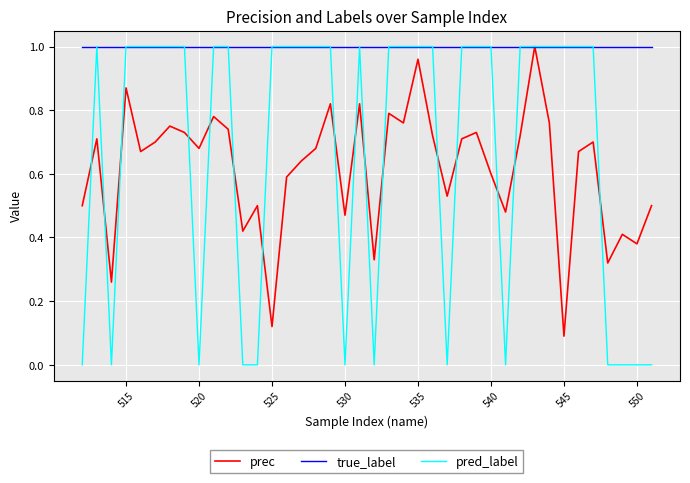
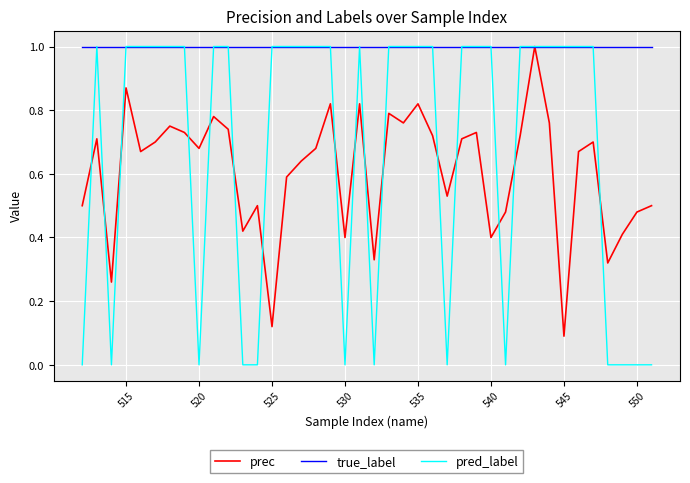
  {
    "prec": {
      "515": 0.87,
      "520": 0.68,
      "525": 0.12,
-     "530": 0.47,
-     "535": 0.96,
-     "540": 0.6,
+     "530": 0.40,
+     "535": 0.82,
+     "540": 0.4,
      "545": 0.09,
-     "550": 0.38
+     "550": 0.48
    },
    "true_label": {
      "520": 1.00,
      "530": 1.00,
      "550": 1.00
    },
    "pred_label": {
      "520": 0.00,
      "530": 0.00,
      "550": 0.00
    }
  }
